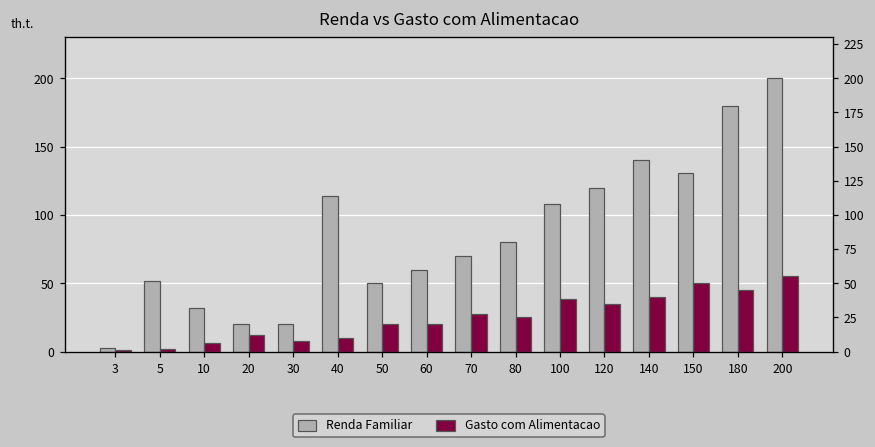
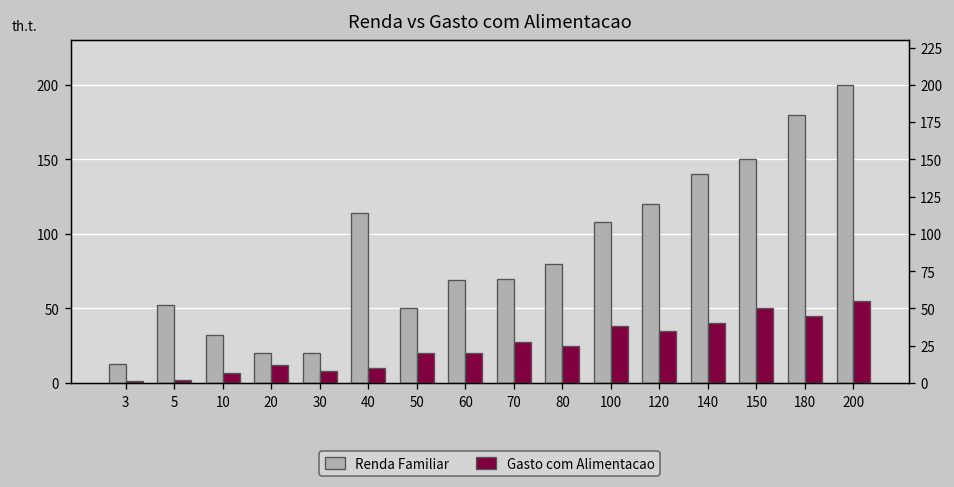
  {
    "Renda Familiar": {
-     "3": 3,
+     "3": 13,
      "5": 52,
      "10": 32,
      "20": 20,
      "30": 20,
      "40": 114,
      "50": 50,
-     "60": 60,
+     "60": 69,
      "70": 70,
      "80": 80,
      "100": 108,
      "120": 120,
      "140": 140,
-     "150": 131,
+     "150": 150,
      "180": 180,
      "200": 200
    },
    "Gasto com Alimentacao": {
      "10": 7,
      "20": 12,
      "30": 8,
      "40": 10,
      "50": 20,
      "60": 20,
      "70": 28,
      "80": 25,
      "100": 38,
      "120": 35,
      "140": 40,
      "150": 50,
      "180": 45,
      "200": 55
    }
  }
